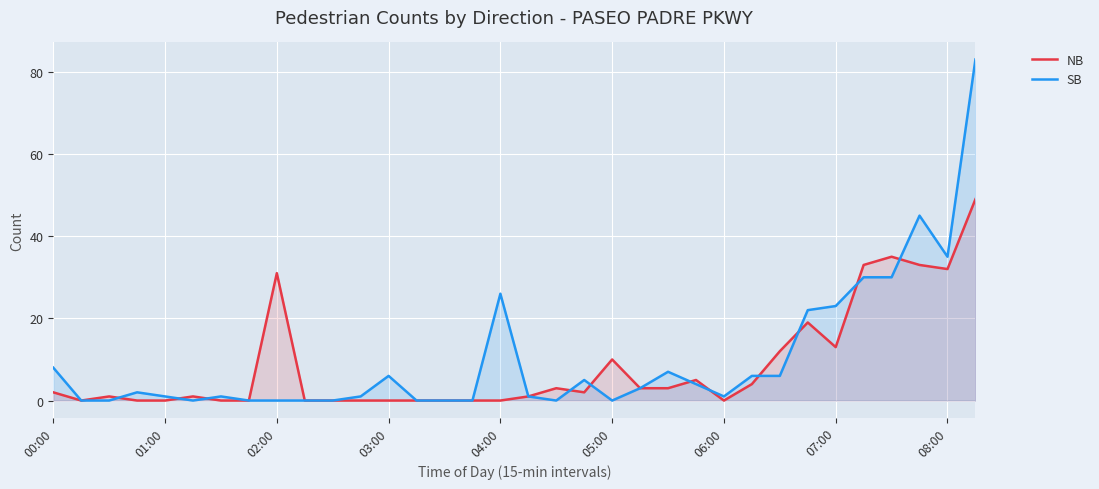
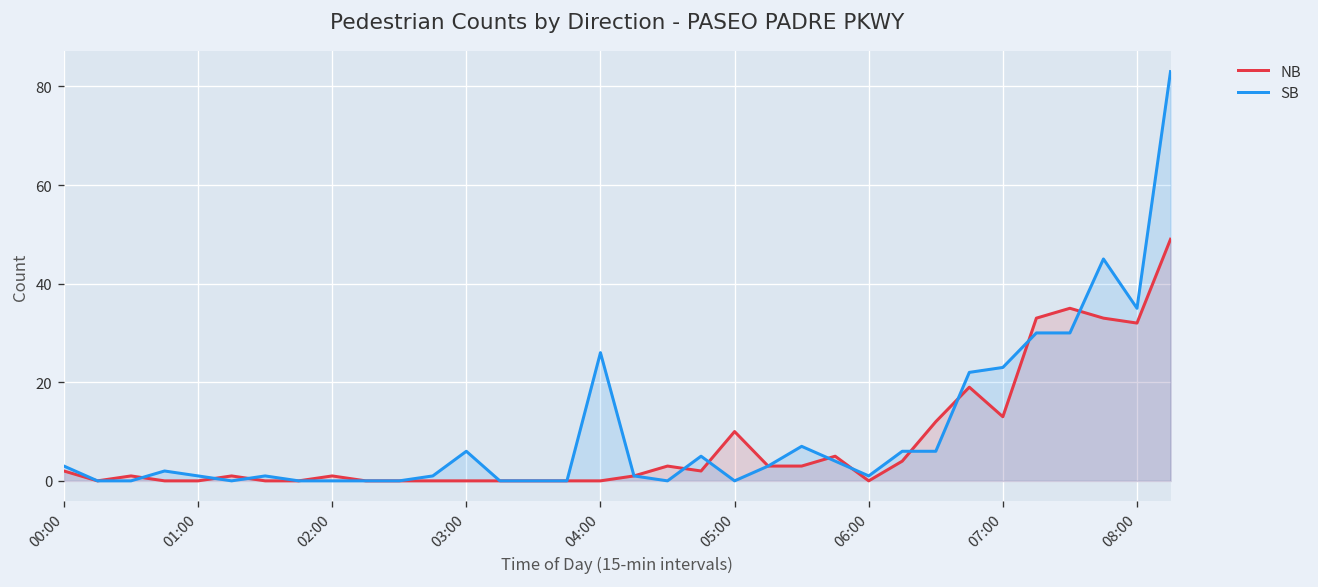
  {
    "NB": {
      "00:00": 2,
      "01:00": 0,
-     "02:00": 31,
+     "02:00": 1,
      "03:00": 0,
      "04:00": 0,
      "05:00": 10,
      "06:00": 0,
      "07:00": 13,
      "08:00": 32
    },
    "SB": {
-     "00:00": 8,
+     "00:00": 3,
      "01:00": 1,
      "02:00": 0,
      "03:00": 6,
      "04:00": 26,
      "05:00": 0,
      "06:00": 1,
      "07:00": 23,
      "08:00": 35
    }
  }
